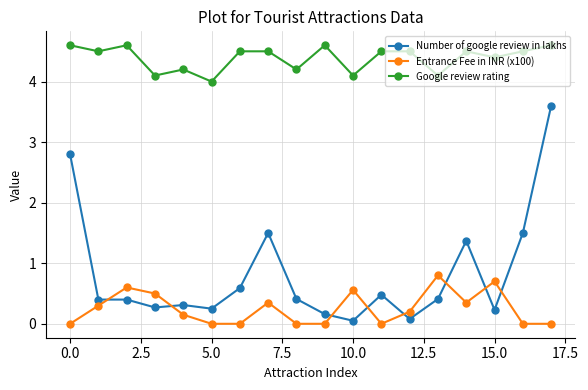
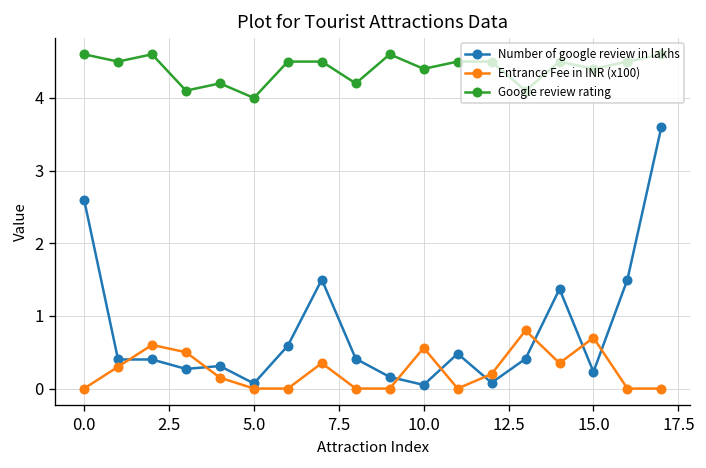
  {
    "Number of google review in lakhs": {
-     "0.0": 2.8,
-     "5.0": 0.3,
+     "0.0": 2.6,
+     "5.0": 0.1,
      "10.0": 0.1,
      "15.0": 0.2
    },
    "Entrance Fee in INR (x100)": {
      "0.0": 0.0,
      "5.0": 0.0,
      "10.0": 0.6,
      "15.0": 0.7
    },
    "Google review rating": {
      "0.0": 4.6,
      "5.0": 4.0,
-     "10.0": 4.1
+     "10.0": 4.4
    }
  }
